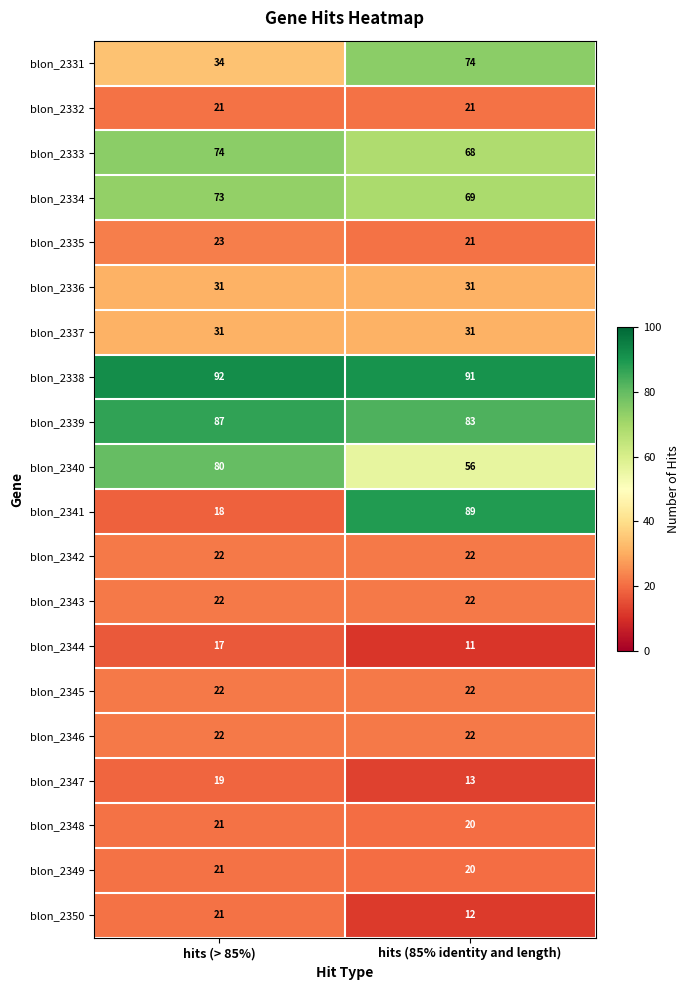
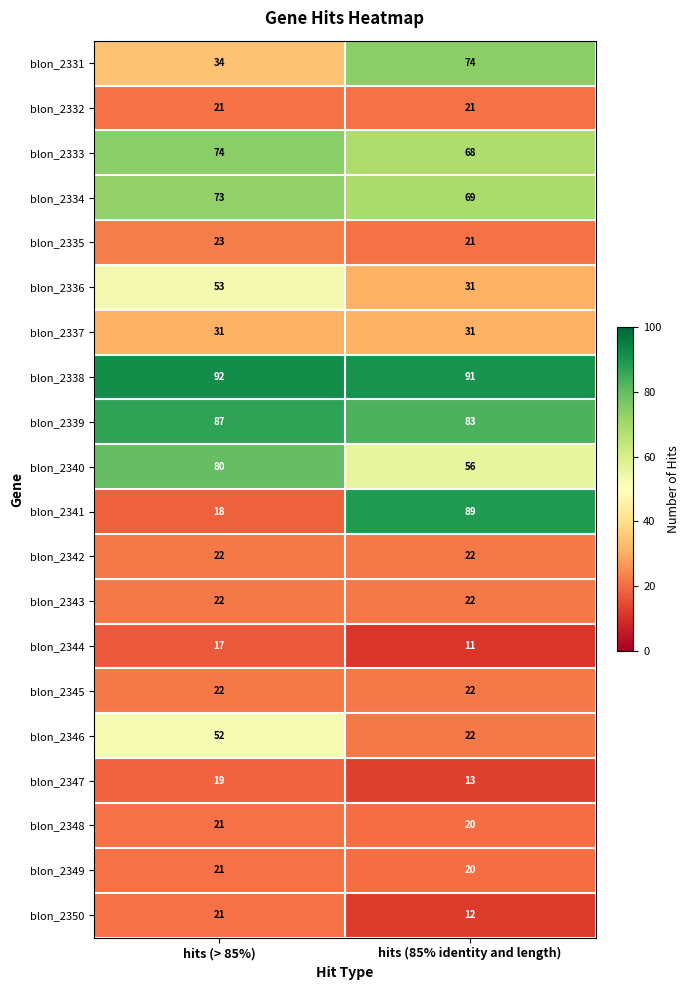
  {
    "blon_2331": {
      "hits (> 85%)": 34,
      "hits (85% identity and length)": 74
    },
    "blon_2332": {
      "hits (> 85%)": 21,
      "hits (85% identity and length)": 21
    },
    "blon_2333": {
      "hits (> 85%)": 74,
      "hits (85% identity and length)": 68
    },
    "blon_2334": {
      "hits (> 85%)": 73,
      "hits (85% identity and length)": 69
    },
    "blon_2335": {
      "hits (> 85%)": 23,
      "hits (85% identity and length)": 21
    },
    "blon_2336": {
-     "hits (> 85%)": 31,
+     "hits (> 85%)": 53,
      "hits (85% identity and length)": 31
    },
    "blon_2337": {
      "hits (> 85%)": 31,
      "hits (85% identity and length)": 31
    },
    "blon_2338": {
      "hits (> 85%)": 92,
      "hits (85% identity and length)": 91
    },
    "blon_2339": {
      "hits (> 85%)": 87,
      "hits (85% identity and length)": 83
    },
    "blon_2340": {
      "hits (> 85%)": 80,
      "hits (85% identity and length)": 56
    },
    "blon_2341": {
      "hits (> 85%)": 18,
      "hits (85% identity and length)": 89
    },
    "blon_2342": {
      "hits (> 85%)": 22,
      "hits (85% identity and length)": 22
    },
    "blon_2343": {
      "hits (> 85%)": 22,
      "hits (85% identity and length)": 22
    },
    "blon_2344": {
      "hits (> 85%)": 17,
      "hits (85% identity and length)": 11
    },
    "blon_2345": {
      "hits (> 85%)": 22,
      "hits (85% identity and length)": 22
    },
    "blon_2346": {
-     "hits (> 85%)": 22,
+     "hits (> 85%)": 52,
      "hits (85% identity and length)": 22
    },
    "blon_2347": {
      "hits (> 85%)": 19,
      "hits (85% identity and length)": 13
    },
    "blon_2348": {
      "hits (> 85%)": 21,
      "hits (85% identity and length)": 20
    },
    "blon_2349": {
      "hits (> 85%)": 21,
      "hits (85% identity and length)": 20
    },
    "blon_2350": {
      "hits (> 85%)": 21,
      "hits (85% identity and length)": 12
    }
  }
